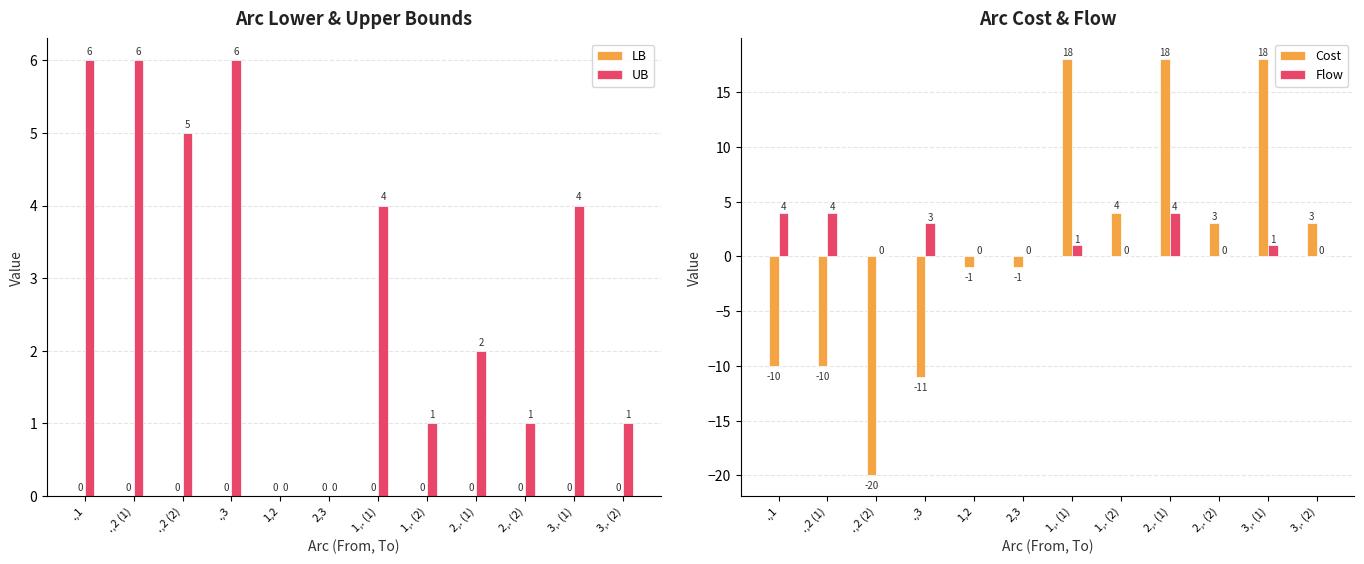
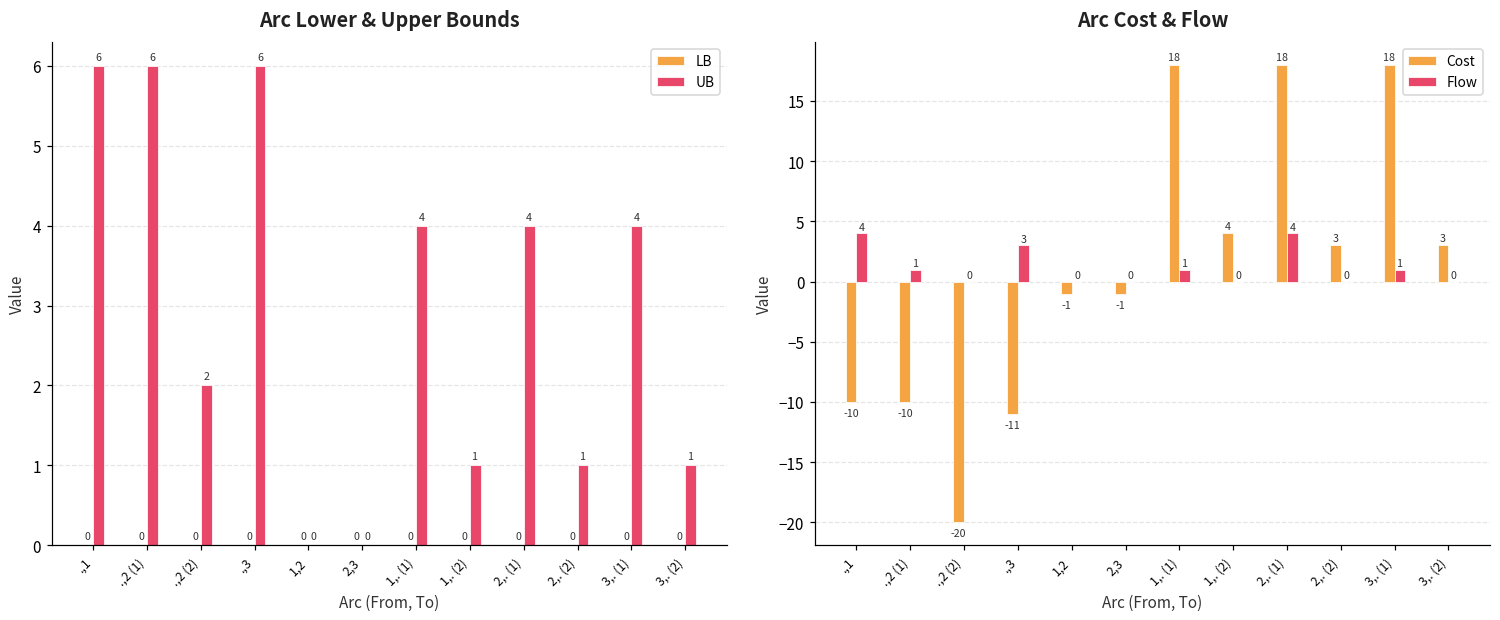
  {
    "Arc Lower & Upper Bounds": {
      "LB": {
        ".,1": 0,
        ".,2 (1)": 0,
        ".,2 (2)": 0,
        ".,3": 0,
        "1,2": 0,
        "2,3": 0,
        "1,. (1)": 0,
        "1,. (2)": 0,
        "2,. (1)": 0,
        "2,. (2)": 0,
        "3,. (1)": 0,
        "3,. (2)": 0
      },
      "UB": {
        ".,1": 6,
        ".,2 (1)": 6,
-       ".,2 (2)": 5,
+       ".,2 (2)": 2,
        ".,3": 6,
        "1,2": 0,
        "2,3": 0,
        "1,. (1)": 4,
        "1,. (2)": 1,
-       "2,. (1)": 2,
+       "2,. (1)": 4,
        "2,. (2)": 1,
        "3,. (1)": 4,
        "3,. (2)": 1
      }
    },
    "Arc Cost & Flow": {
      "Cost": {
        ".,1": -10,
        ".,2 (1)": -10,
        ".,2 (2)": -20,
        ".,3": -11,
        "1,2": -1,
        "2,3": -1,
        "1,. (1)": 18,
        "1,. (2)": 4,
        "2,. (1)": 18,
        "2,. (2)": 3,
        "3,. (1)": 18,
        "3,. (2)": 3
      },
      "Flow": {
        ".,1": 4,
-       ".,2 (1)": 4,
+       ".,2 (1)": 1,
        ".,2 (2)": 0,
        ".,3": 3,
        "1,2": 0,
        "2,3": 0,
        "1,. (1)": 1,
        "1,. (2)": 0,
        "2,. (1)": 4,
        "2,. (2)": 0,
        "3,. (1)": 1,
        "3,. (2)": 0
      }
    }
  }
